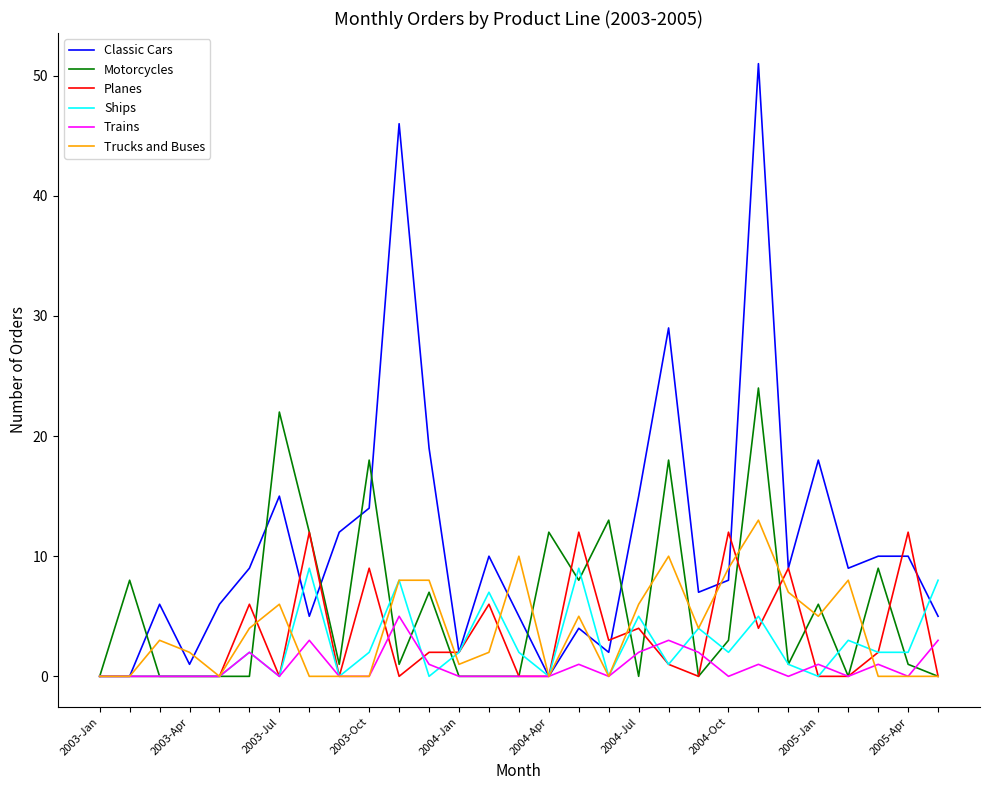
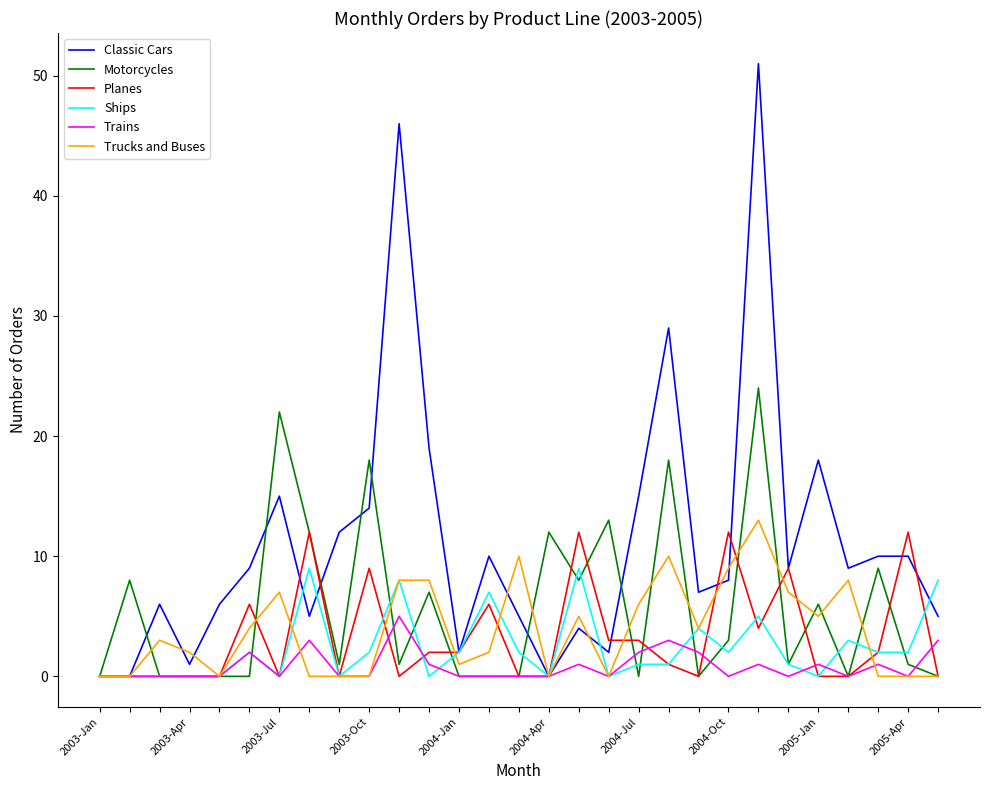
  {
    "Classic Cars": {
      "2003-Apr": 1,
      "2003-Jul": 15,
      "2003-Oct": 14,
      "2004-Jul": 15,
      "2004-Oct": 8,
      "2005-Jan": 18,
      "2005-Apr": 10
    },
    "Motorcycles": {
      "2003-Jul": 22,
      "2003-Oct": 18,
      "2004-Apr": 12,
      "2004-Jul": 0,
      "2004-Oct": 3,
      "2005-Jan": 6,
      "2005-Apr": 1
    },
    "Planes": {
      "2003-Oct": 9,
-     "2004-Jul": 4,
+     "2004-Jul": 3,
      "2004-Oct": 12,
      "2005-Apr": 12
    },
    "Ships": {
      "2003-Oct": 2,
-     "2004-Jul": 5,
+     "2004-Jul": 1,
      "2004-Oct": 2,
      "2005-Apr": 2
    },
    "Trains": {
      "2004-Jul": 2,
      "2004-Oct": 0,
      "2005-Jan": 1
    },
    "Trucks and Buses": {
      "2003-Apr": 2,
-     "2003-Jul": 6,
+     "2003-Jul": 7,
      "2004-Jan": 1,
      "2004-Jul": 6,
      "2004-Oct": 9,
      "2005-Jan": 5
    }
  }
